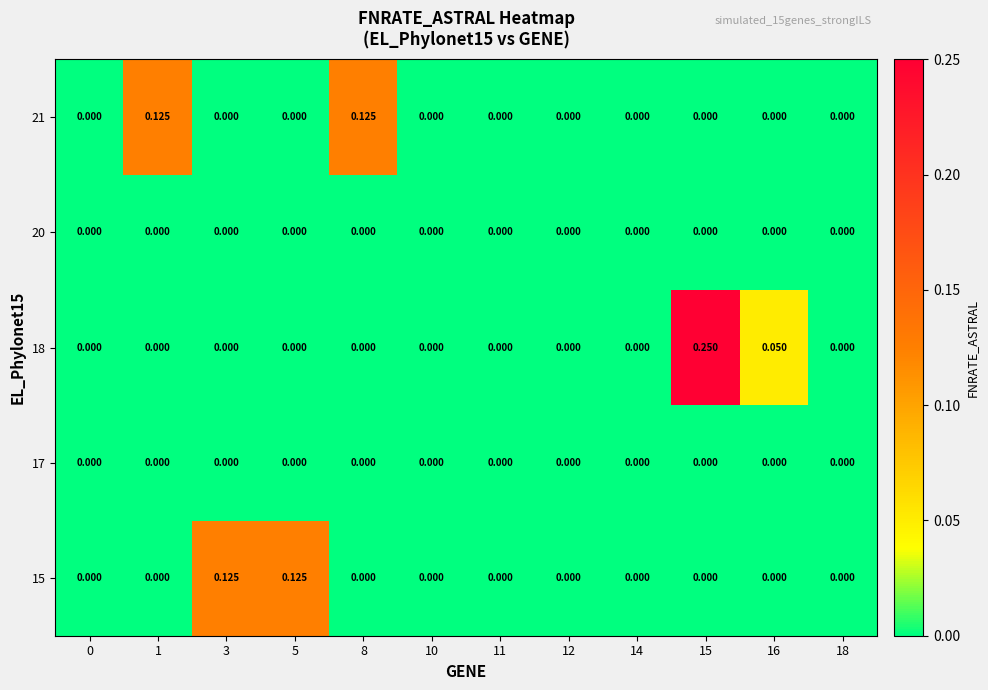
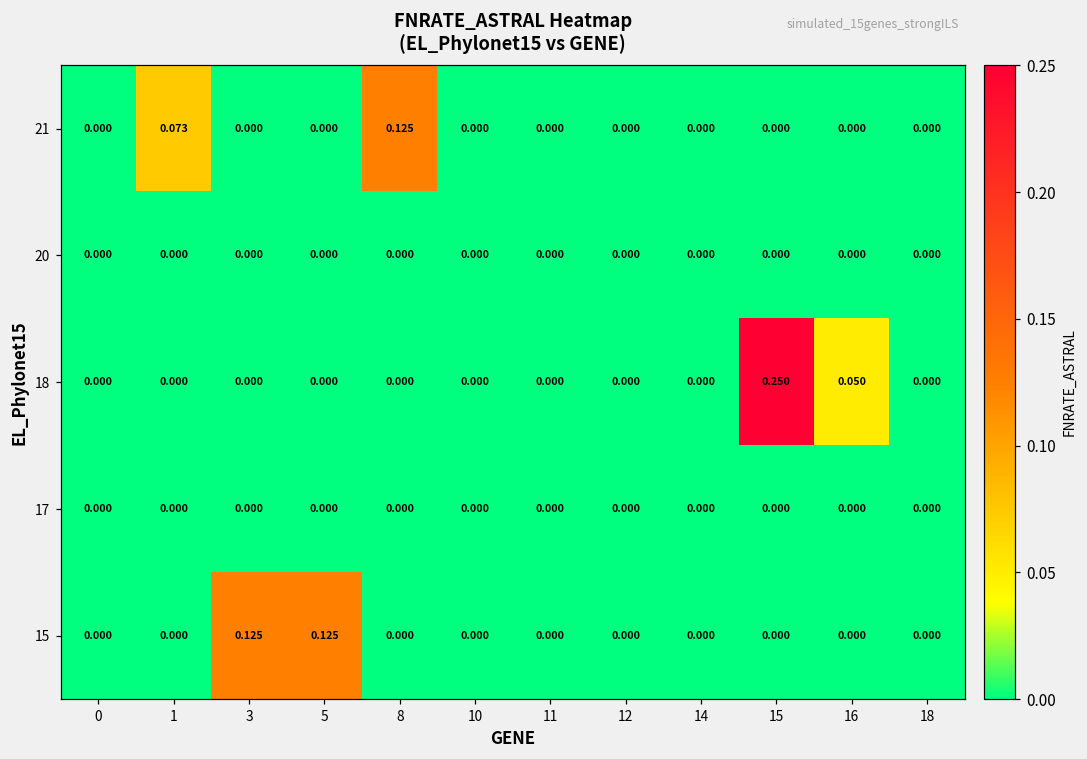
  {
    "21": {
      "0": 0.000,
-     "1": 0.125,
+     "1": 0.073,
      "3": 0.000,
      "5": 0.000,
      "8": 0.125,
      "10": 0.000,
      "11": 0.000,
      "12": 0.000,
      "14": 0.000,
      "15": 0.000,
      "16": 0.000,
      "18": 0.000
    },
    "20": {
      "0": 0.000,
      "1": 0.000,
      "3": 0.000,
      "5": 0.000,
      "8": 0.000,
      "10": 0.000,
      "11": 0.000,
      "12": 0.000,
      "14": 0.000,
      "15": 0.000,
      "16": 0.000,
      "18": 0.000
    },
    "18": {
      "0": 0.000,
      "1": 0.000,
      "3": 0.000,
      "5": 0.000,
      "8": 0.000,
      "10": 0.000,
      "11": 0.000,
      "12": 0.000,
      "14": 0.000,
      "15": 0.250,
      "16": 0.050,
      "18": 0.000
    },
    "17": {
      "0": 0.000,
      "1": 0.000,
      "3": 0.000,
      "5": 0.000,
      "8": 0.000,
      "10": 0.000,
      "11": 0.000,
      "12": 0.000,
      "14": 0.000,
      "15": 0.000,
      "16": 0.000,
      "18": 0.000
    },
    "15": {
      "0": 0.000,
      "1": 0.000,
      "3": 0.125,
      "5": 0.125,
      "8": 0.000,
      "10": 0.000,
      "11": 0.000,
      "12": 0.000,
      "14": 0.000,
      "15": 0.000,
      "16": 0.000,
      "18": 0.000
    }
  }
